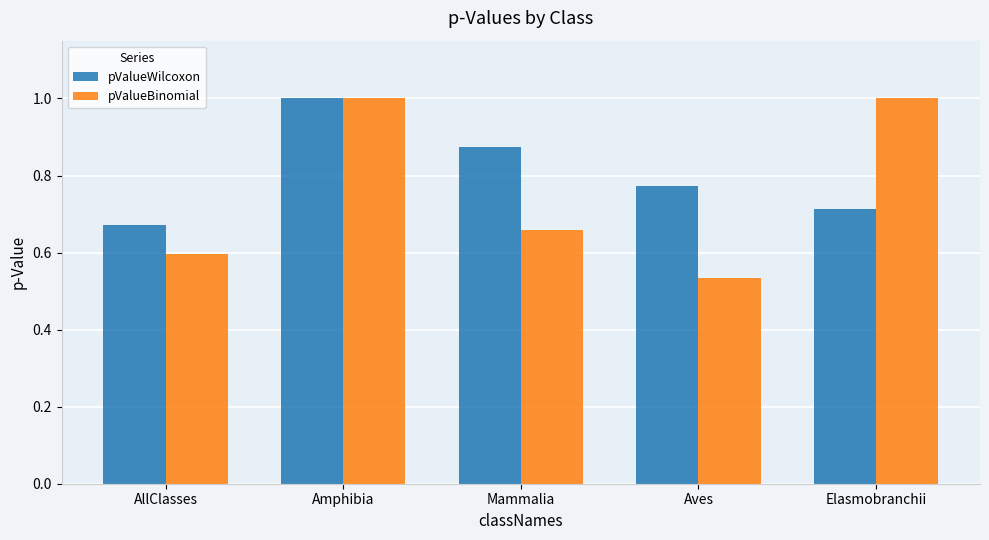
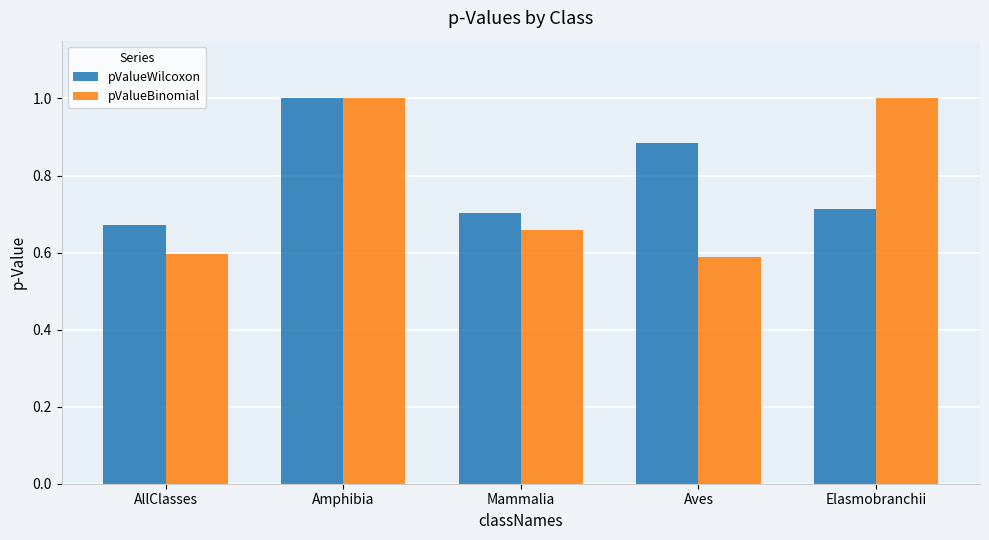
  {
    "pValueWilcoxon": {
      "AllClasses": 0.67,
      "Amphibia": 1.00,
-     "Mammalia": 0.87,
-     "Aves": 0.77,
+     "Mammalia": 0.70,
+     "Aves": 0.88,
      "Elasmobranchii": 0.71
    },
    "pValueBinomial": {
      "AllClasses": 0.60,
      "Amphibia": 1.00,
      "Mammalia": 0.66,
-     "Aves": 0.53,
+     "Aves": 0.59,
      "Elasmobranchii": 1.00
    }
  }
